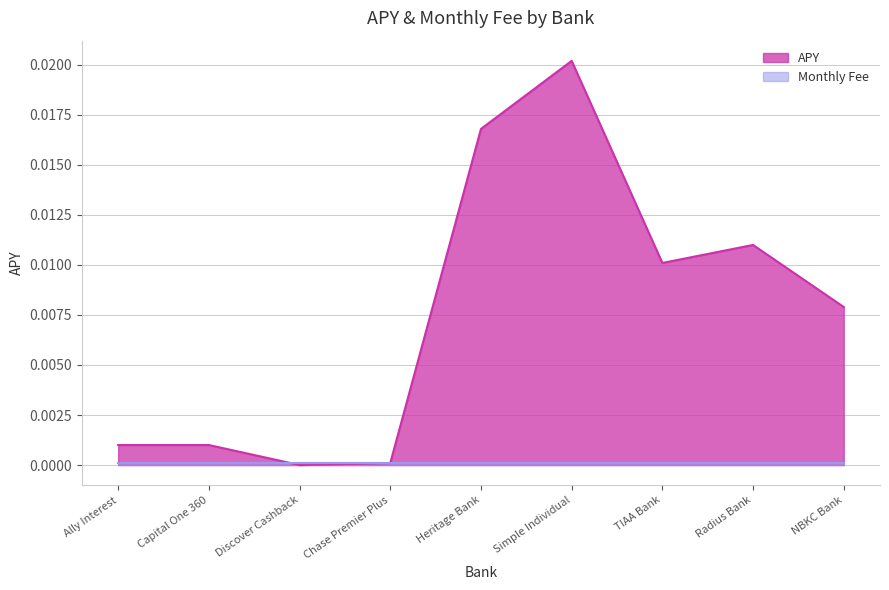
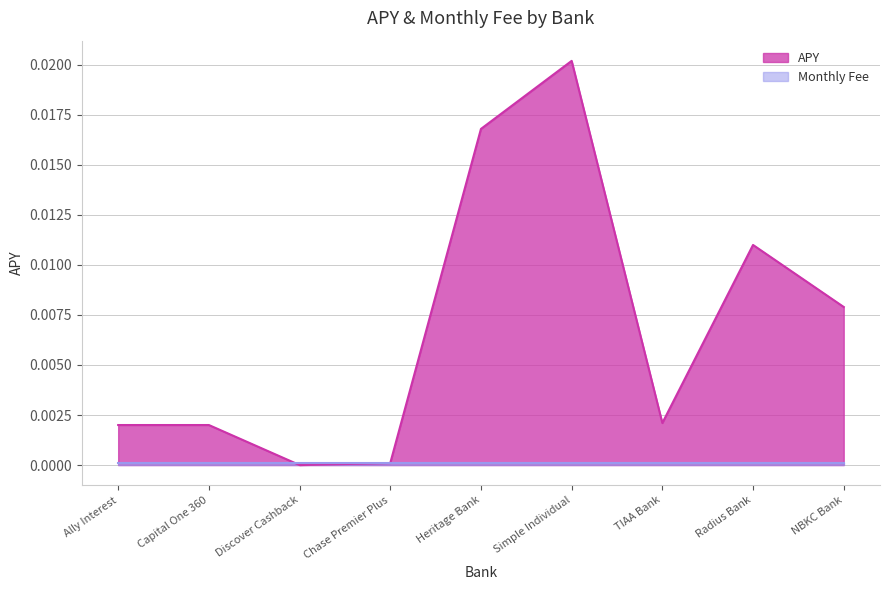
  {
    "APY": {
-     "Ally Interest": 0.001,
-     "Capital One 360": 0.001,
+     "Ally Interest": 0.002,
+     "Capital One 360": 0.002,
      "Heritage Bank": 0.0168,
      "Simple Individual": 0.0202,
-     "TIAA Bank": 0.0101,
+     "TIAA Bank": 0.0021,
      "Radius Bank": 0.0110,
      "NBKC Bank": 0.0079
    },
    "Monthly Fee": {
      "Ally Interest": 0.0001,
      "Capital One 360": 0.0001,
      "Heritage Bank": 0.0001,
      "Simple Individual": 0.0001,
      "TIAA Bank": 0.0001,
      "Radius Bank": 0.0001,
      "NBKC Bank": 0.0001
    }
  }
